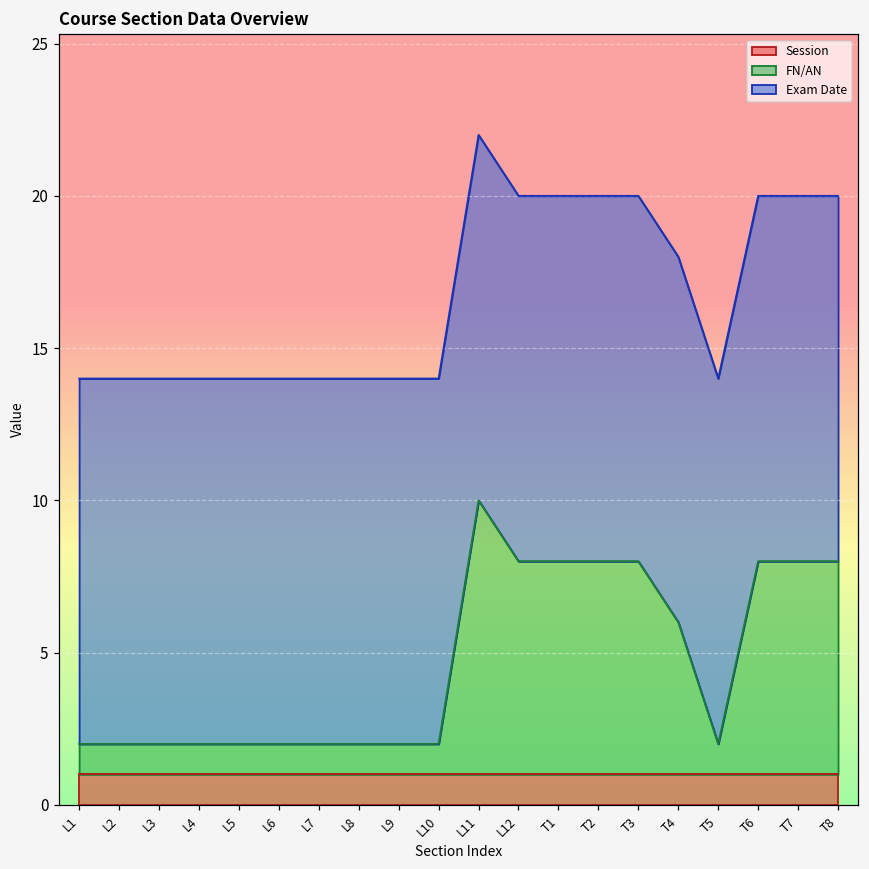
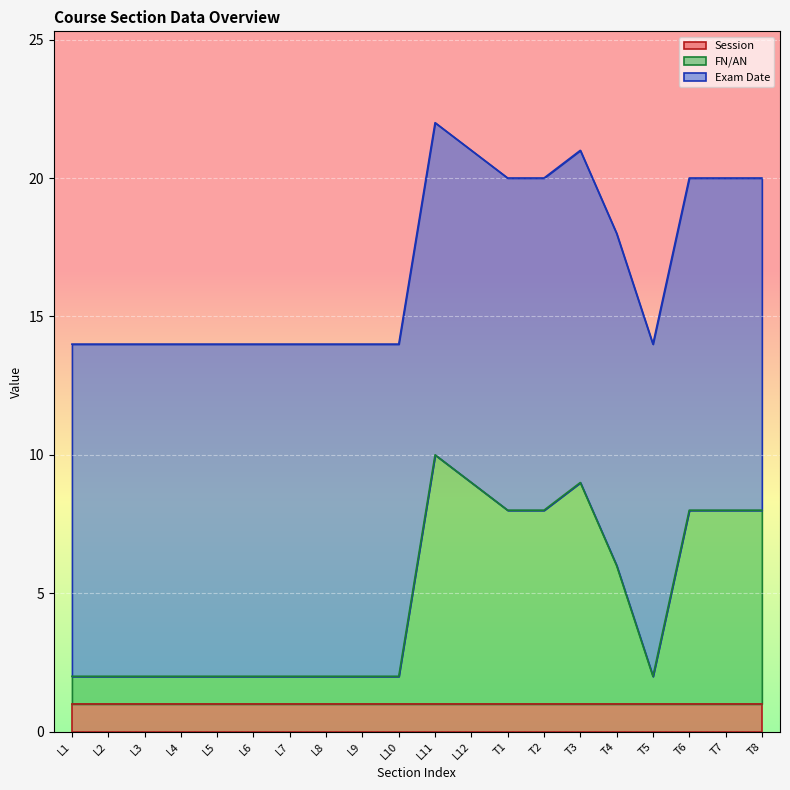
  {
    "Session": {
      "L1": 1.0,
      "L2": 1.0,
      "L3": 1.0,
      "L4": 1.0,
      "L5": 1.0,
      "L6": 1.0,
      "L7": 1.0,
      "L8": 1.0,
      "L9": 1.0,
      "L10": 1.0,
      "L11": 1.0,
      "L12": 1.0,
      "T1": 1.0,
      "T2": 1.0,
      "T3": 1.0,
      "T4": 1.0,
      "T5": 1.0,
      "T6": 1.0,
      "T7": 1.0,
      "T8": 1.0
    },
    "FN/AN": {
      "L1": 2.0,
      "L2": 2.0,
      "L3": 2.0,
      "L4": 2.0,
      "L5": 2.0,
      "L6": 2.0,
      "L7": 2.0,
      "L8": 2.0,
      "L9": 2.0,
      "L10": 2.0,
      "L11": 10.0,
-     "L12": 8.0,
+     "L12": 9.0,
      "T1": 8.0,
      "T2": 8.0,
-     "T3": 8.0,
+     "T3": 9.0,
      "T4": 6.0,
      "T5": 2.0,
      "T6": 8.0,
      "T7": 8.0,
      "T8": 8.0
    },
    "Exam Date": {
      "L1": 14.0,
      "L2": 14.0,
      "L3": 14.0,
      "L4": 14.0,
      "L5": 14.0,
      "L6": 14.0,
      "L7": 14.0,
      "L8": 14.0,
      "L9": 14.0,
      "L10": 14.0,
      "L11": 22.0,
      "L12": 12.0,
      "T1": 20.0,
      "T2": 20.0,
      "T3": 12.0,
      "T4": 18.0,
      "T5": 14.0,
      "T6": 20.0,
      "T7": 20.0,
      "T8": 20.0
    }
  }
